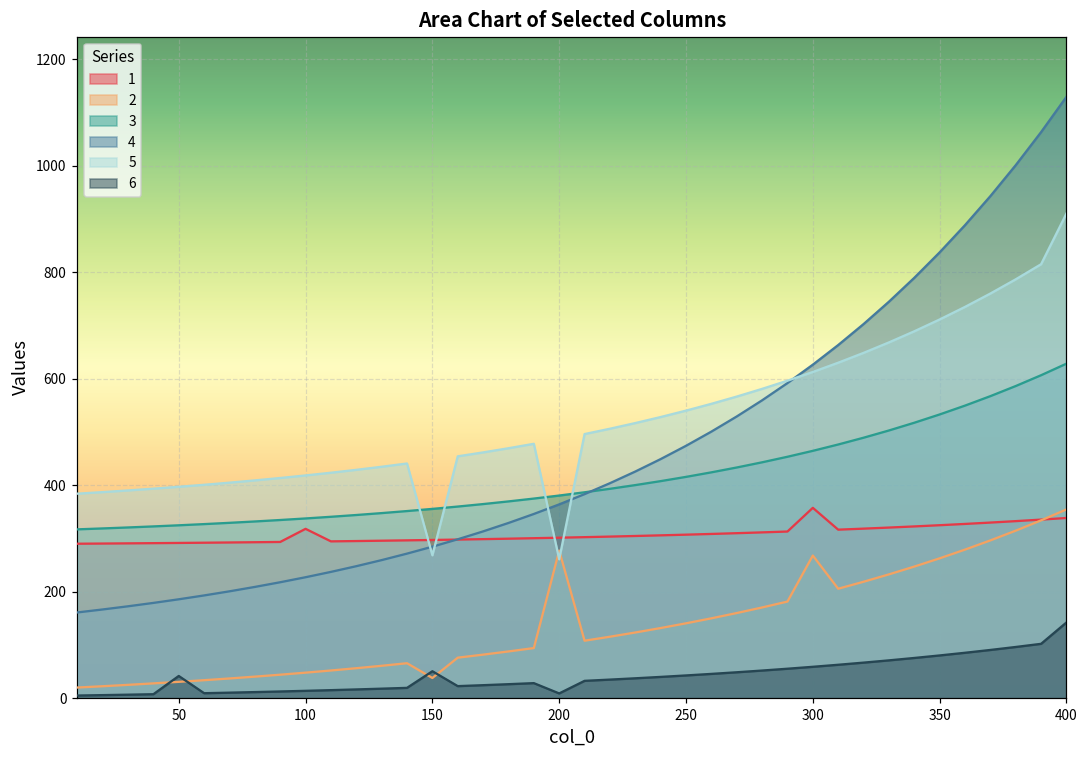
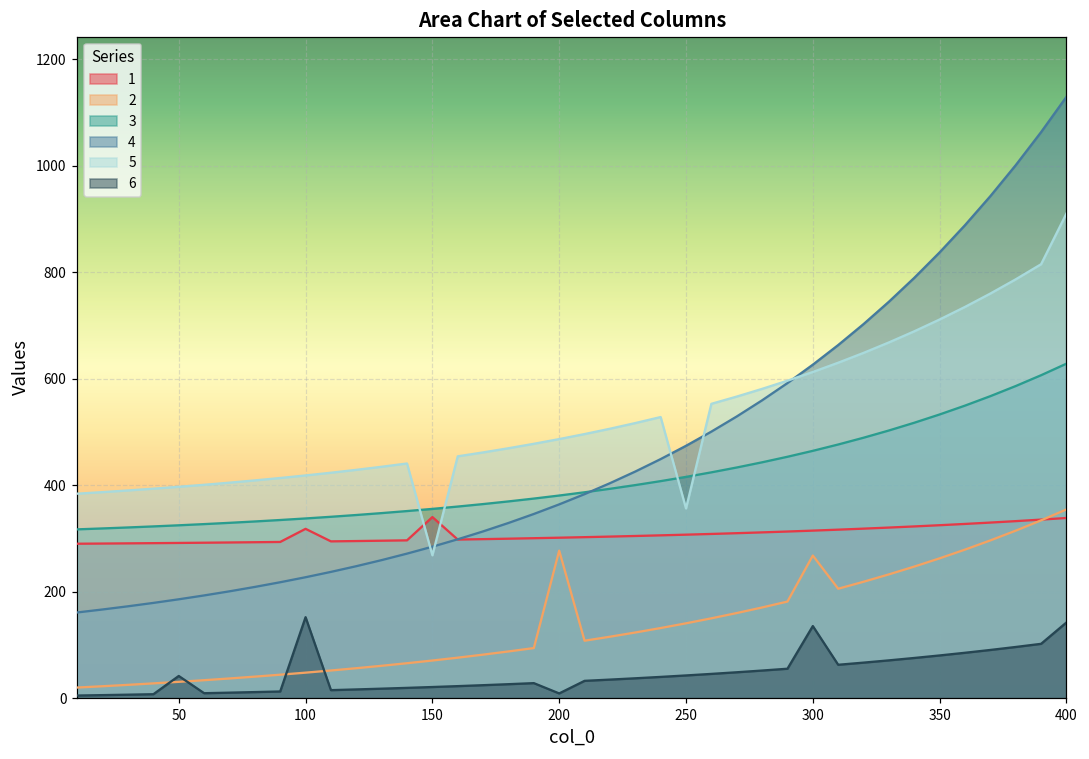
  {
    "1": {
      "50": 290,
      "100": 320,
-     "150": 300,
+     "150": 340,
      "200": 300,
      "250": 310,
-     "300": 360,
+     "300": 310,
      "350": 320,
      "400": 340
    },
    "2": {
      "50": 30,
      "100": 50,
-     "150": 40,
+     "150": 70,
      "200": 280,
      "250": 140,
      "300": 270,
      "350": 260,
      "400": 350
    },
    "5": {
      "50": 400,
      "100": 420,
      "150": 270,
-     "200": 260,
-     "250": 540,
+     "200": 490,
+     "250": 360,
      "300": 610,
      "350": 710,
      "400": 910
    },
    "6": {
      "50": 40,
-     "100": 10,
-     "150": 50,
+     "100": 150,
+     "150": 20,
      "200": 10,
      "250": 40,
-     "300": 60,
+     "300": 140,
      "350": 80,
      "400": 140
    }
  }
